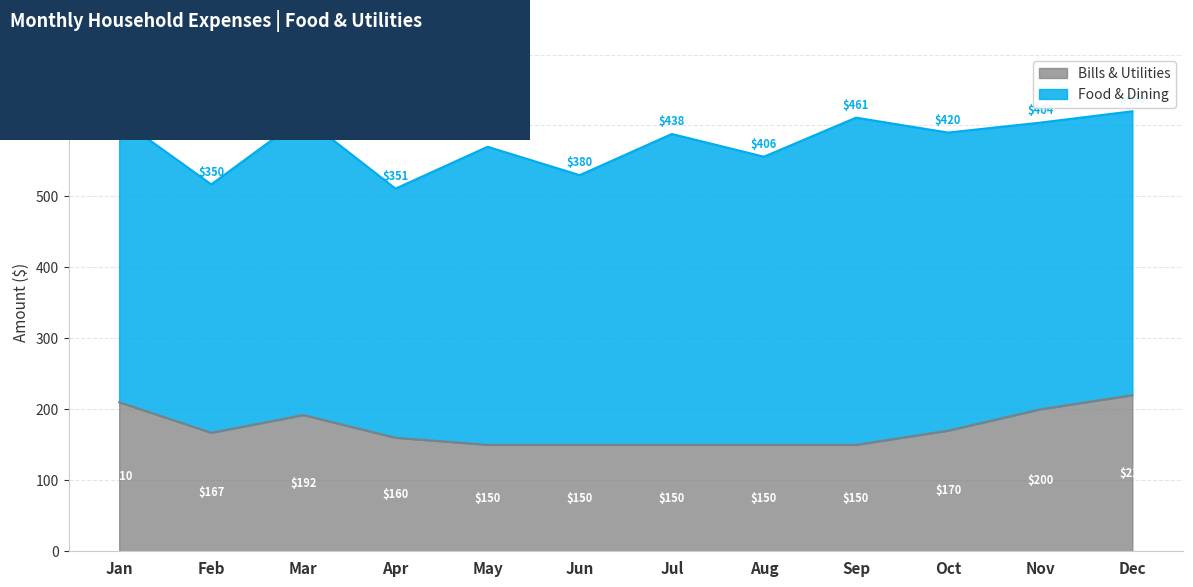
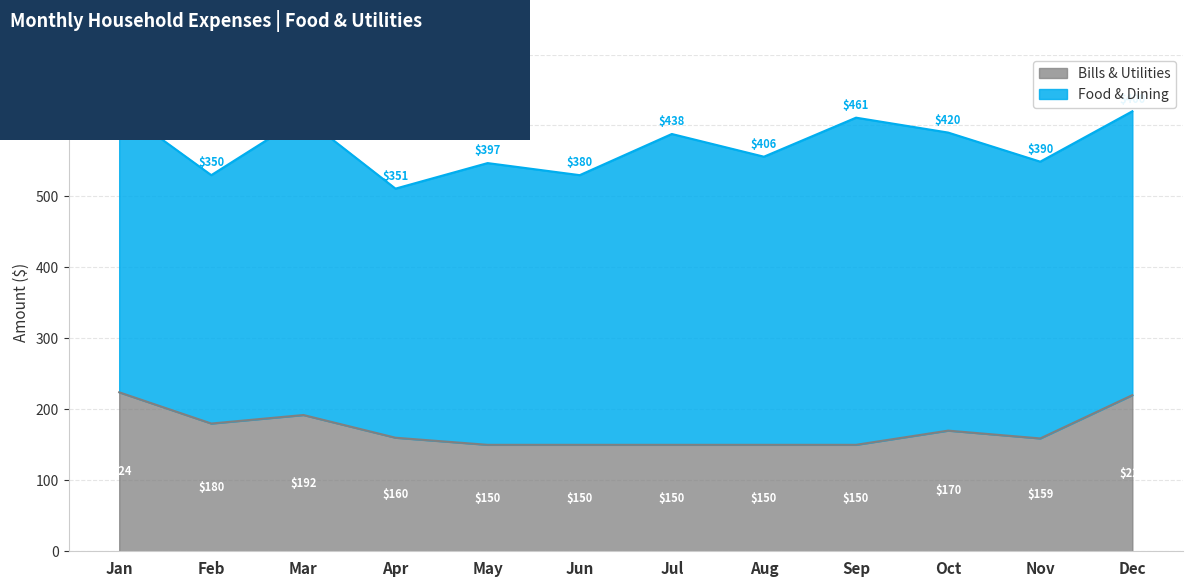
  {
    "Bills & Utilities": {
-     "Jan": "210",
-     "Feb": "$167",
-     "Nov": "$200"
+     "Jan": "220",
+     "Feb": "$180",
+     "Nov": "$159"
    },
    "Food & Dining": {
      "Feb": "$350",
      "Apr": "$351",
-     "May": "$420",
+     "May": "$397",
      "Jun": "$380",
      "Jul": "$438",
      "Aug": "$406",
      "Sep": "$461",
      "Oct": "$420",
-     "Nov": "400"
+     "Nov": "390"
    }
  }
